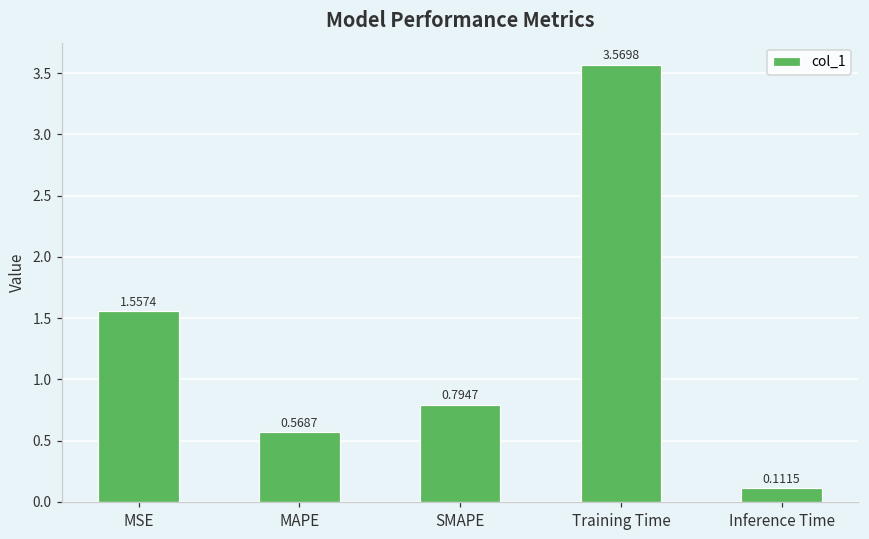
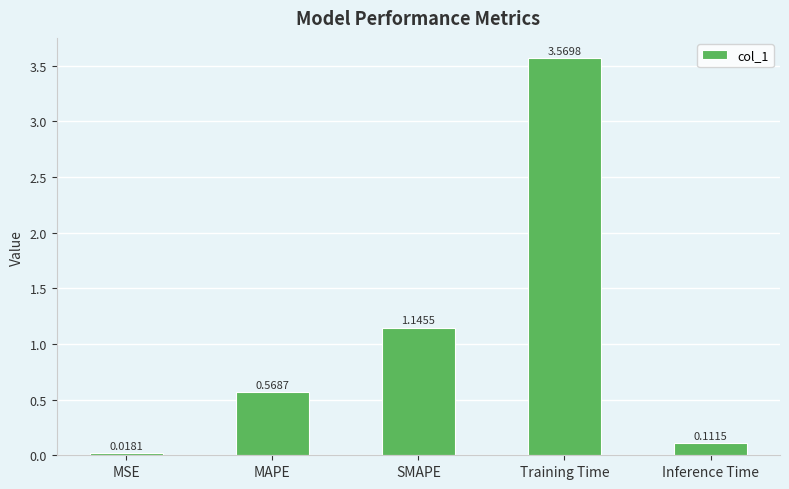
  {
-   "MSE": 1.5574,
+   "MSE": 0.0181,
    "MAPE": 0.5687,
-   "SMAPE": 0.7947,
+   "SMAPE": 1.1455,
    "Training Time": 3.5698,
    "Inference Time": 0.1115
  }
